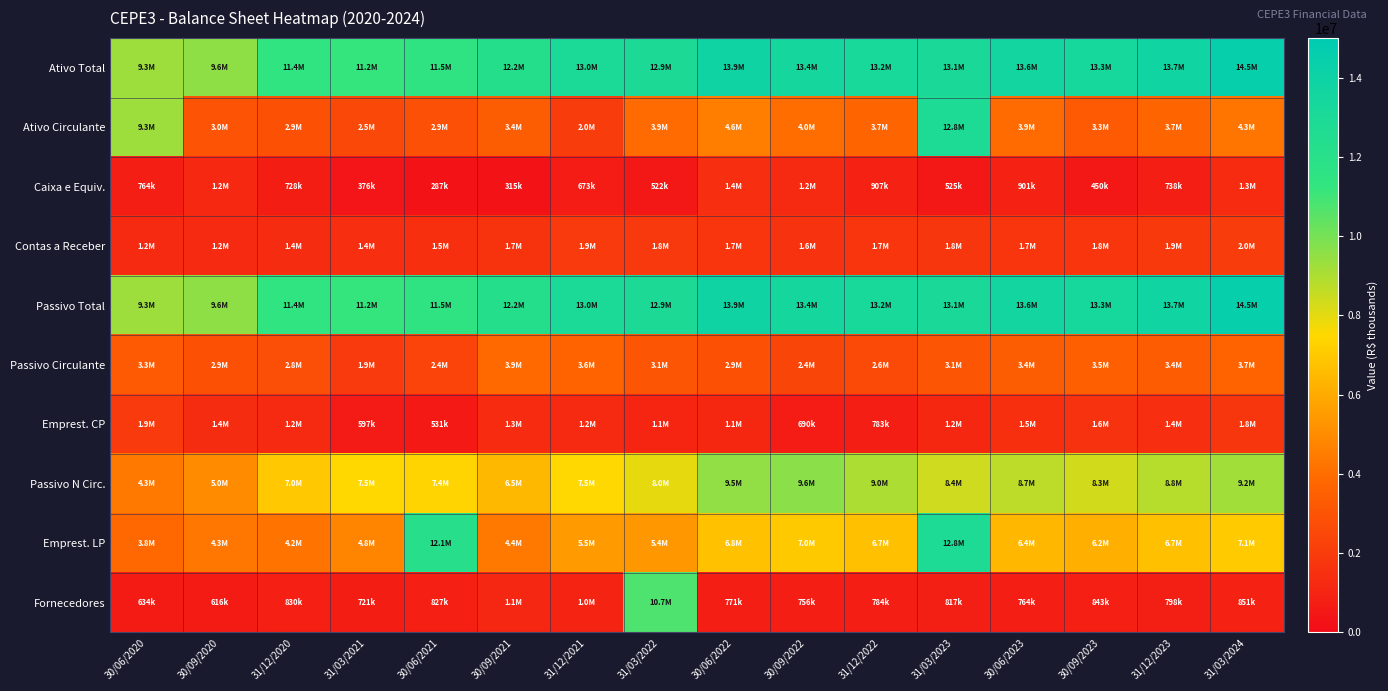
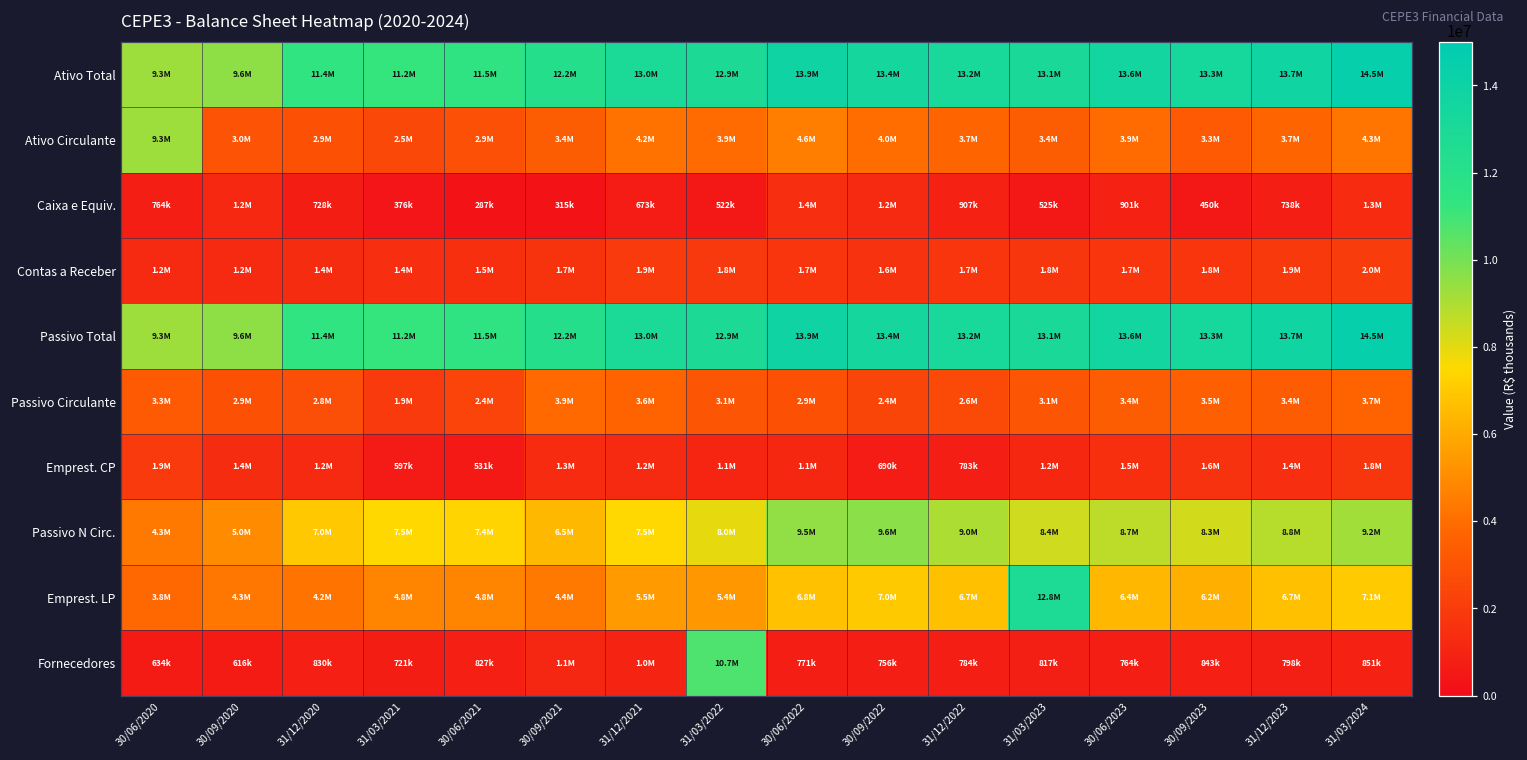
  {
    "Ativo Total": {
      "30/06/2020": "9.3M",
      "30/09/2020": "9.6M",
      "31/12/2020": "11.4M",
      "31/03/2021": "11.2M",
      "30/06/2021": "11.5M",
      "30/09/2021": "12.2M",
      "31/12/2021": "13.0M",
      "31/03/2022": "12.9M",
      "30/06/2022": "13.9M",
      "30/09/2022": "13.4M",
      "31/12/2022": "13.2M",
      "31/03/2023": "13.1M",
      "30/06/2023": "13.6M",
      "30/09/2023": "13.3M",
      "31/12/2023": "13.7M",
      "31/03/2024": "14.5M"
    },
    "Ativo Circulante": {
      "30/06/2020": "9.3M",
      "30/09/2020": "3.0M",
      "31/12/2020": "2.9M",
      "31/03/2021": "2.5M",
      "30/06/2021": "2.9M",
      "30/09/2021": "3.4M",
-     "31/12/2021": "2.0M",
+     "31/12/2021": "4.2M",
      "31/03/2022": "3.9M",
      "30/06/2022": "4.6M",
      "30/09/2022": "4.0M",
      "31/12/2022": "3.7M",
-     "31/03/2023": "12.8M",
+     "31/03/2023": "3.4M",
      "30/06/2023": "3.9M",
      "30/09/2023": "3.3M",
      "31/12/2023": "3.7M",
      "31/03/2024": "4.3M"
    },
    "Caixa e Equiv.": {
      "30/06/2020": "764k",
      "30/09/2020": "1.2M",
      "31/12/2020": "728k",
      "31/03/2021": "376k",
      "30/06/2021": "287k",
      "30/09/2021": "315k",
      "31/12/2021": "673k",
      "31/03/2022": "522k",
      "30/06/2022": "1.4M",
      "30/09/2022": "1.2M",
      "31/12/2022": "907k",
      "31/03/2023": "525k",
      "30/06/2023": "901k",
      "30/09/2023": "450k",
      "31/12/2023": "738k",
      "31/03/2024": "1.3M"
    },
    "Contas a Receber": {
      "30/06/2020": "1.2M",
      "30/09/2020": "1.2M",
      "31/12/2020": "1.4M",
      "31/03/2021": "1.4M",
      "30/06/2021": "1.5M",
      "30/09/2021": "1.7M",
      "31/12/2021": "1.9M",
      "31/03/2022": "1.8M",
      "30/06/2022": "1.7M",
      "30/09/2022": "1.6M",
      "31/12/2022": "1.7M",
      "31/03/2023": "1.8M",
      "30/06/2023": "1.7M",
      "30/09/2023": "1.8M",
      "31/12/2023": "1.9M",
      "31/03/2024": "2.0M"
    },
    "Passivo Total": {
      "30/06/2020": "9.3M",
      "30/09/2020": "9.6M",
      "31/12/2020": "11.4M",
      "31/03/2021": "11.2M",
      "30/06/2021": "11.5M",
      "30/09/2021": "12.2M",
      "31/12/2021": "13.0M",
      "31/03/2022": "12.9M",
      "30/06/2022": "13.9M",
      "30/09/2022": "13.4M",
      "31/12/2022": "13.2M",
      "31/03/2023": "13.1M",
      "30/06/2023": "13.6M",
      "30/09/2023": "13.3M",
      "31/12/2023": "13.7M",
      "31/03/2024": "14.5M"
    },
    "Passivo Circulante": {
      "30/06/2020": "3.3M",
      "30/09/2020": "2.9M",
      "31/12/2020": "2.8M",
      "31/03/2021": "1.9M",
      "30/06/2021": "2.4M",
      "30/09/2021": "3.9M",
      "31/12/2021": "3.6M",
      "31/03/2022": "3.1M",
      "30/06/2022": "2.9M",
      "30/09/2022": "2.4M",
      "31/12/2022": "2.6M",
      "31/03/2023": "3.1M",
      "30/06/2023": "3.4M",
      "30/09/2023": "3.5M",
      "31/12/2023": "3.4M",
      "31/03/2024": "3.7M"
    },
    "Emprest. CP": {
      "30/06/2020": "1.9M",
      "30/09/2020": "1.4M",
      "31/12/2020": "1.2M",
      "31/03/2021": "597k",
      "30/06/2021": "531k",
      "30/09/2021": "1.3M",
      "31/12/2021": "1.2M",
      "31/03/2022": "1.1M",
      "30/06/2022": "1.1M",
      "30/09/2022": "690k",
      "31/12/2022": "783k",
      "31/03/2023": "1.2M",
      "30/06/2023": "1.5M",
      "30/09/2023": "1.6M",
      "31/12/2023": "1.4M",
      "31/03/2024": "1.8M"
    },
    "Passivo N Circ.": {
      "30/06/2020": "4.3M",
      "30/09/2020": "5.0M",
      "31/12/2020": "7.0M",
      "31/03/2021": "7.5M",
      "30/06/2021": "7.4M",
      "30/09/2021": "6.5M",
      "31/12/2021": "7.5M",
      "31/03/2022": "8.0M",
      "30/06/2022": "9.5M",
      "30/09/2022": "9.6M",
      "31/12/2022": "9.0M",
      "31/03/2023": "8.4M",
      "30/06/2023": "8.7M",
      "30/09/2023": "8.3M",
      "31/12/2023": "8.8M",
      "31/03/2024": "9.2M"
    },
    "Emprest. LP": {
      "30/06/2020": "3.8M",
      "30/09/2020": "4.3M",
      "31/12/2020": "4.2M",
      "31/03/2021": "4.8M",
-     "30/06/2021": "12.1M",
+     "30/06/2021": "4.8M",
      "30/09/2021": "4.4M",
      "31/12/2021": "5.5M",
      "31/03/2022": "5.4M",
      "30/06/2022": "6.8M",
      "30/09/2022": "7.0M",
      "31/12/2022": "6.7M",
      "31/03/2023": "12.8M",
      "30/06/2023": "6.4M",
      "30/09/2023": "6.2M",
      "31/12/2023": "6.7M",
      "31/03/2024": "7.1M"
    },
    "Fornecedores": {
      "30/06/2020": "634k",
      "30/09/2020": "616k",
      "31/12/2020": "830k",
      "31/03/2021": "721k",
      "30/06/2021": "827k",
      "30/09/2021": "1.1M",
      "31/12/2021": "1.0M",
      "31/03/2022": "10.7M",
      "30/06/2022": "771k",
      "30/09/2022": "756k",
      "31/12/2022": "784k",
      "31/03/2023": "817k",
      "30/06/2023": "764k",
      "30/09/2023": "843k",
      "31/12/2023": "798k",
      "31/03/2024": "851k"
    }
  }
